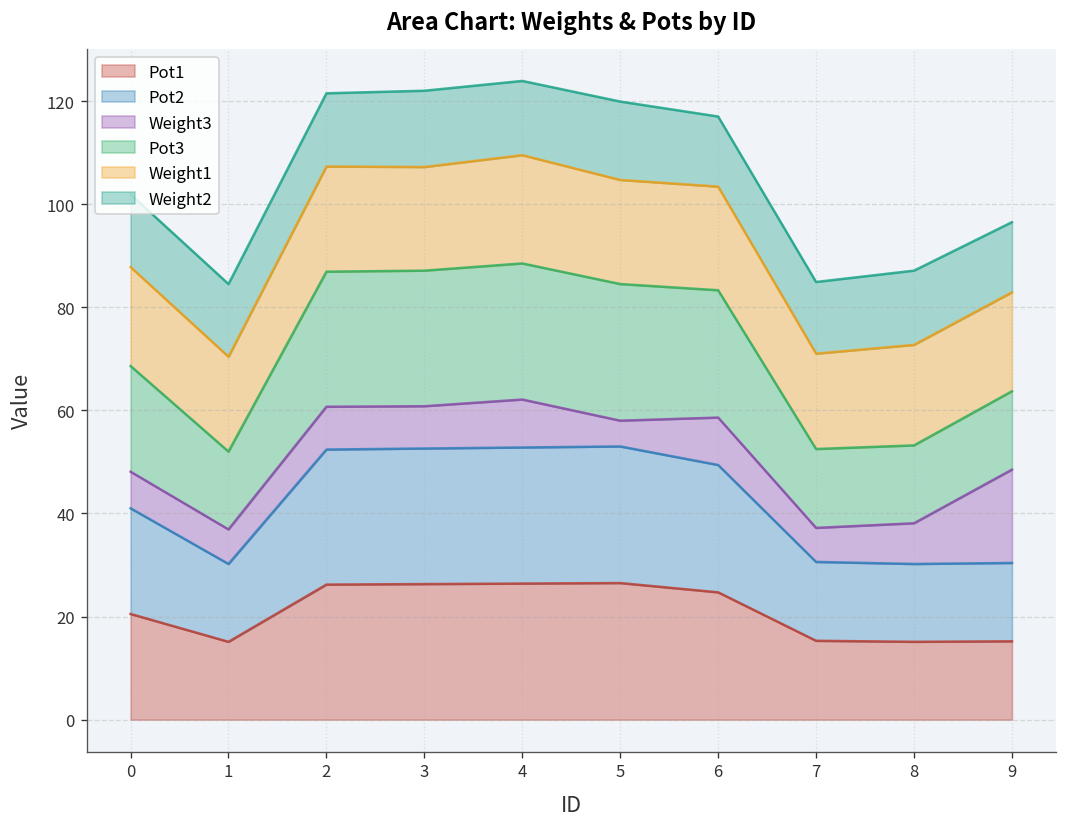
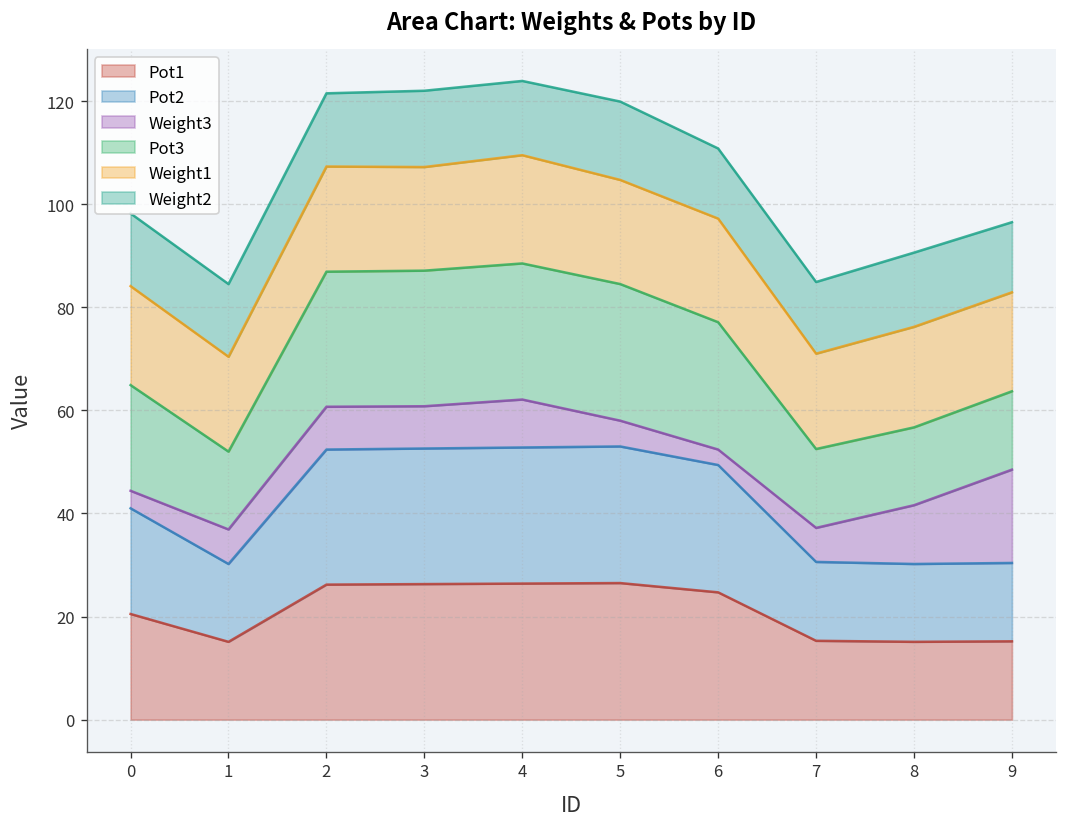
  {
    "Weight3": {
-     "0": 7,
+     "0": 3,
      "1": 7,
      "2": 8,
      "3": 8,
      "4": 9,
      "5": 5,
-     "6": 9,
+     "6": 3,
      "7": 7,
-     "8": 8,
+     "8": 11,
      "9": 18
    }
  }
